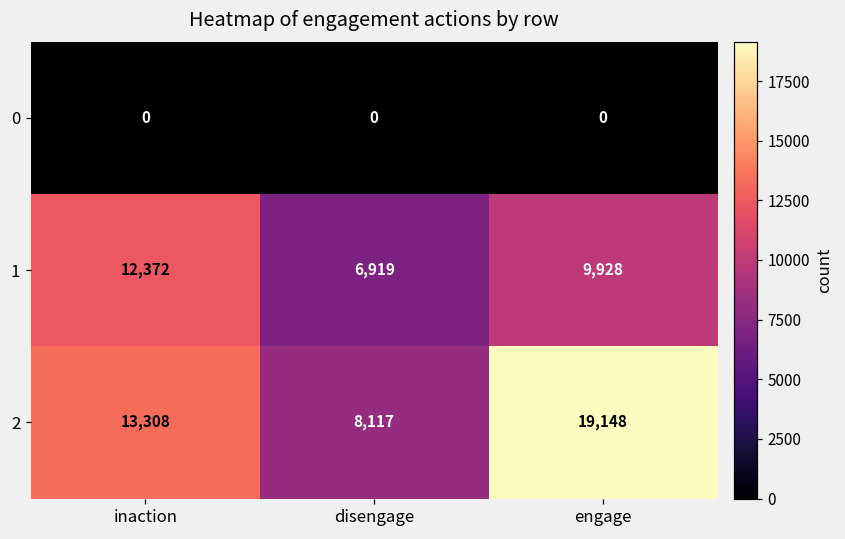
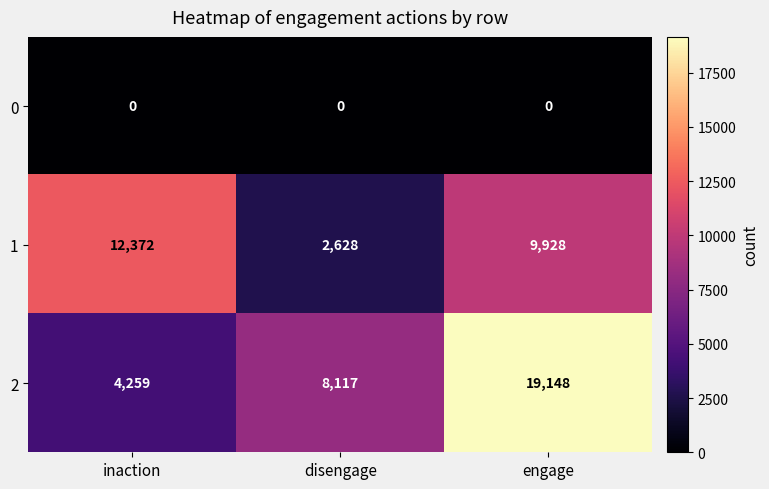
  {
    "0": {
      "inaction": "0",
      "disengage": "0",
      "engage": "0"
    },
    "1": {
      "inaction": "12,372",
-     "disengage": "6,919",
+     "disengage": "2,628",
      "engage": "9,928"
    },
    "2": {
-     "inaction": "13,308",
+     "inaction": "4,259",
      "disengage": "8,117",
      "engage": "19,148"
    }
  }
